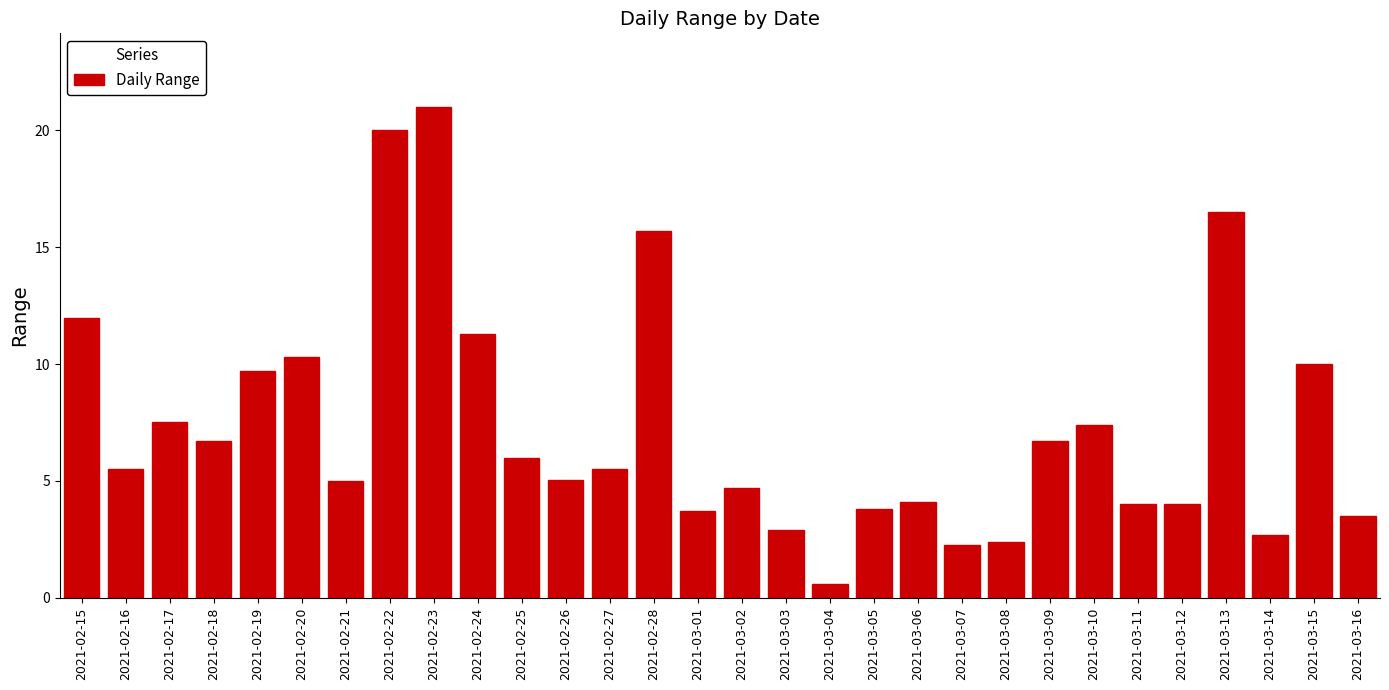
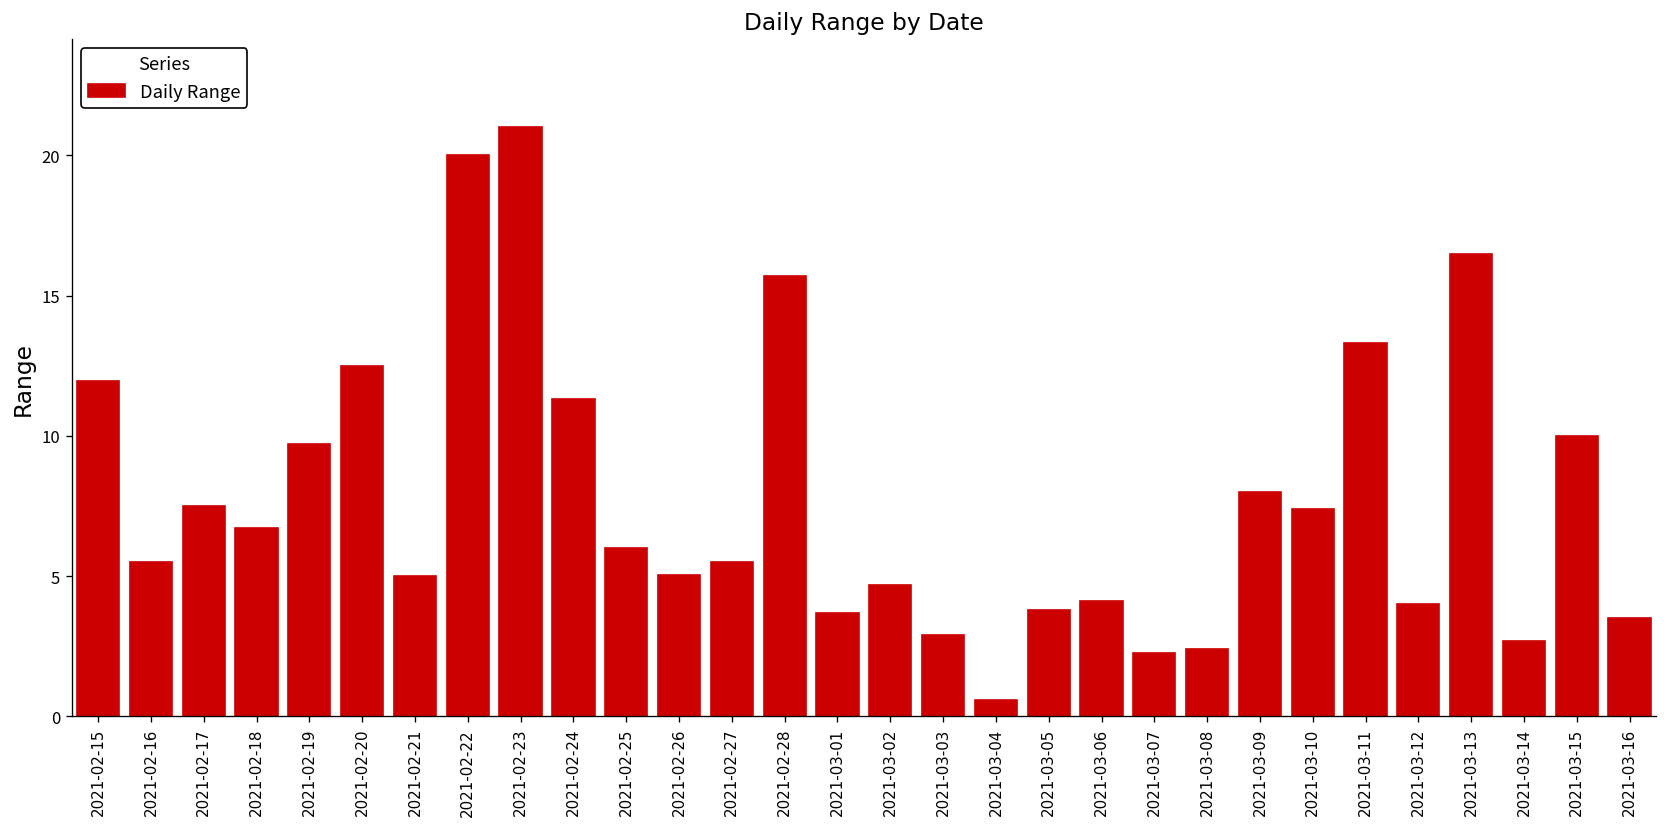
  {
    "2021-02-15": 12.0,
    "2021-02-16": 5.5,
    "2021-02-17": 7.5,
    "2021-02-18": 6.7,
    "2021-02-19": 9.7,
-   "2021-02-20": 10.3,
+   "2021-02-20": 12.5,
    "2021-02-21": 5.0,
    "2021-02-22": 20.0,
    "2021-02-23": 21.0,
    "2021-02-24": 11.3,
    "2021-02-25": 6.0,
    "2021-02-26": 5.1,
    "2021-02-27": 5.5,
    "2021-02-28": 15.7,
    "2021-03-01": 3.7,
    "2021-03-02": 4.7,
    "2021-03-03": 2.9,
    "2021-03-04": 0.6,
    "2021-03-05": 3.8,
    "2021-03-06": 4.1,
    "2021-03-07": 2.3,
    "2021-03-08": 2.4,
-   "2021-03-09": 6.7,
+   "2021-03-09": 8.0,
    "2021-03-10": 7.4,
-   "2021-03-11": 4.0,
+   "2021-03-11": 13.3,
    "2021-03-12": 4.0,
    "2021-03-13": 16.5,
    "2021-03-14": 2.7,
    "2021-03-15": 10.0,
    "2021-03-16": 3.5
  }
